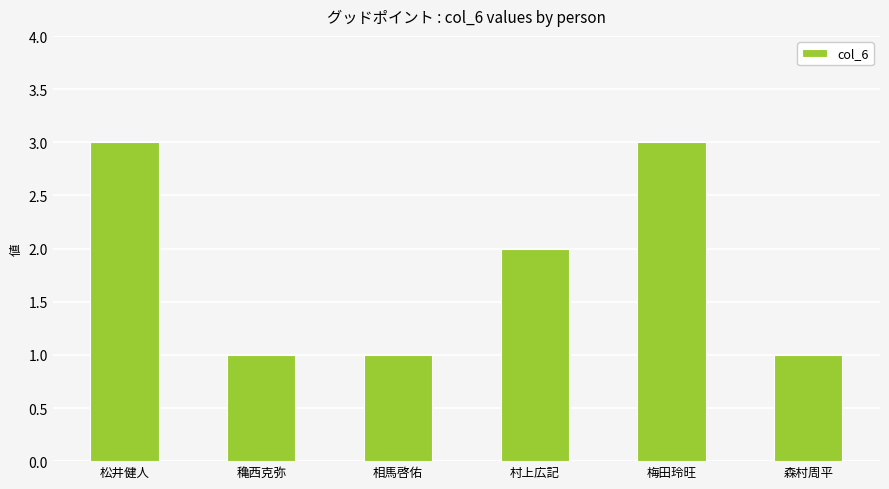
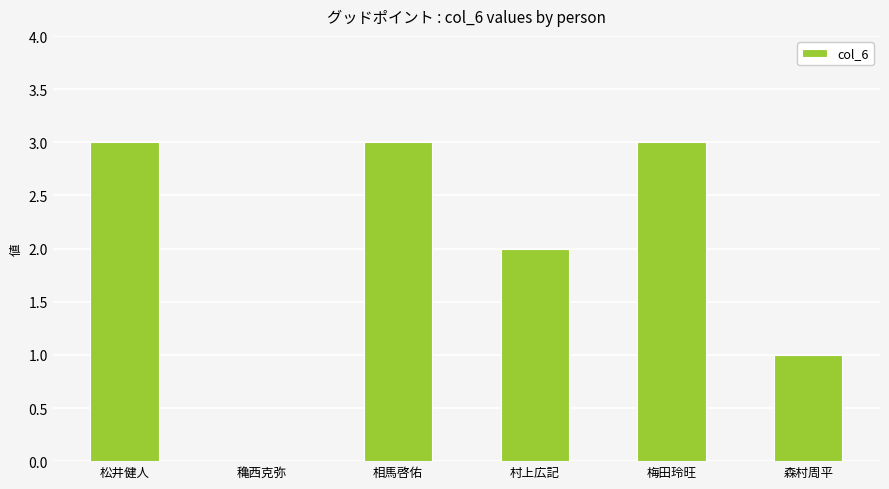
  {
    "松井健人": 3,
-   "穐西克弥": 1,
-   "相馬啓佑": 1,
+   "穐西克弥": 0,
+   "相馬啓佑": 3,
    "村上広記": 2,
    "梅田玲旺": 3,
    "森村周平": 1
  }
